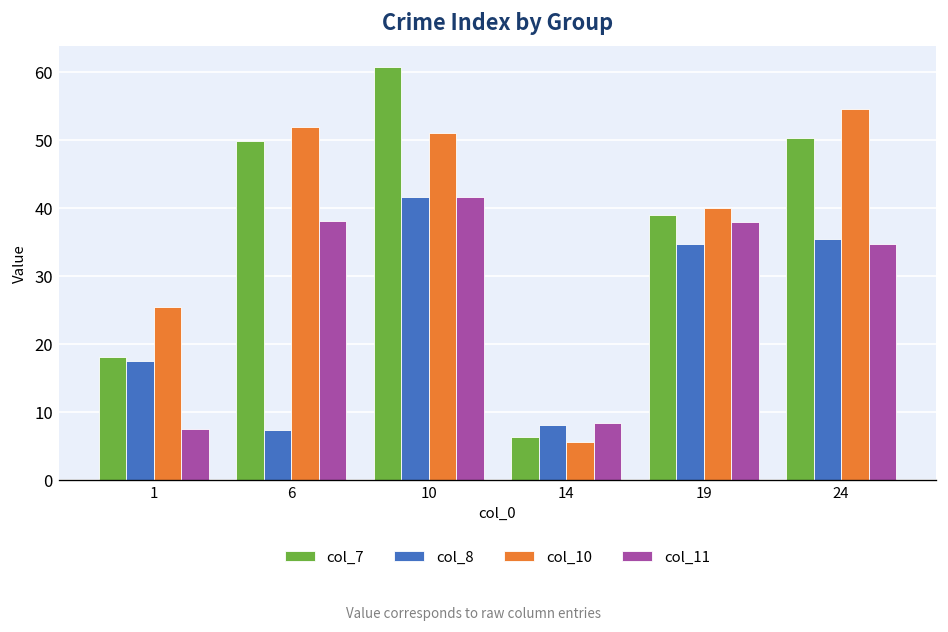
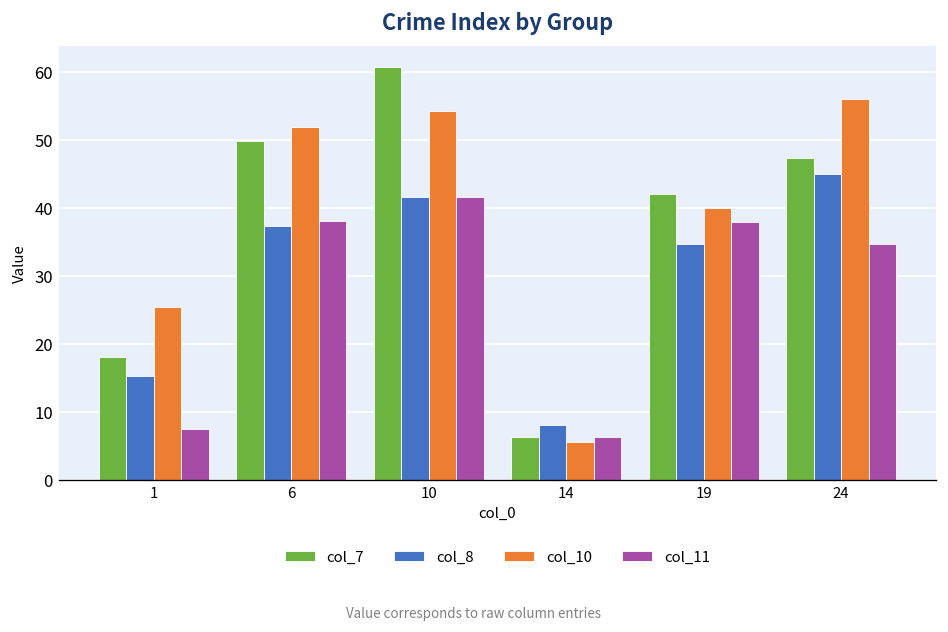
  {
    "col_7": {
      "1": 18,
      "6": 50,
      "10": 61,
      "14": 6,
-     "19": 39,
-     "24": 50
+     "19": 42,
+     "24": 47
    },
    "col_8": {
-     "1": 18,
-     "6": 7,
+     "1": 15,
+     "6": 37,
      "10": 42,
      "14": 8,
      "19": 35,
-     "24": 36
+     "24": 45
    },
    "col_10": {
      "1": 26,
      "6": 52,
-     "10": 51,
+     "10": 54,
      "14": 6,
      "19": 40,
-     "24": 55
+     "24": 56
    },
    "col_11": {
      "1": 8,
      "6": 38,
      "10": 42,
-     "14": 8,
+     "14": 6,
      "19": 38,
      "24": 35
    }
  }
